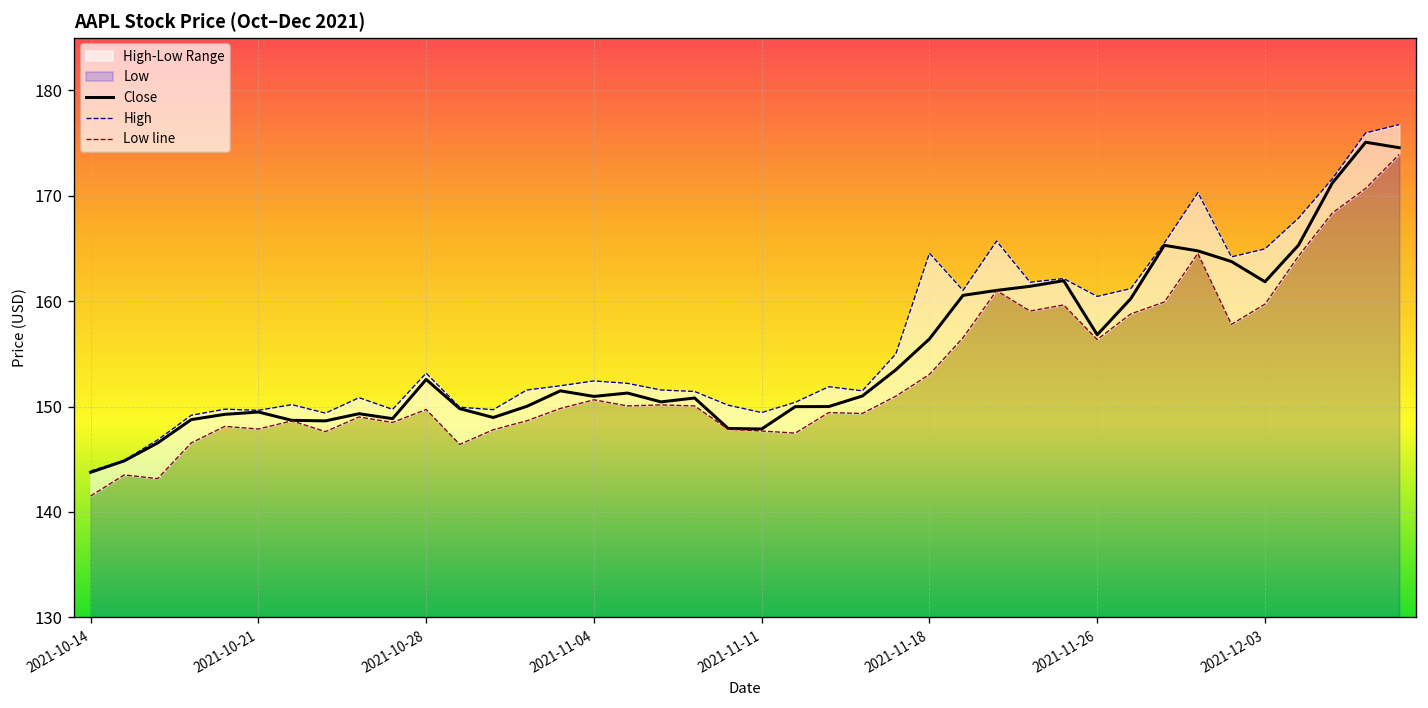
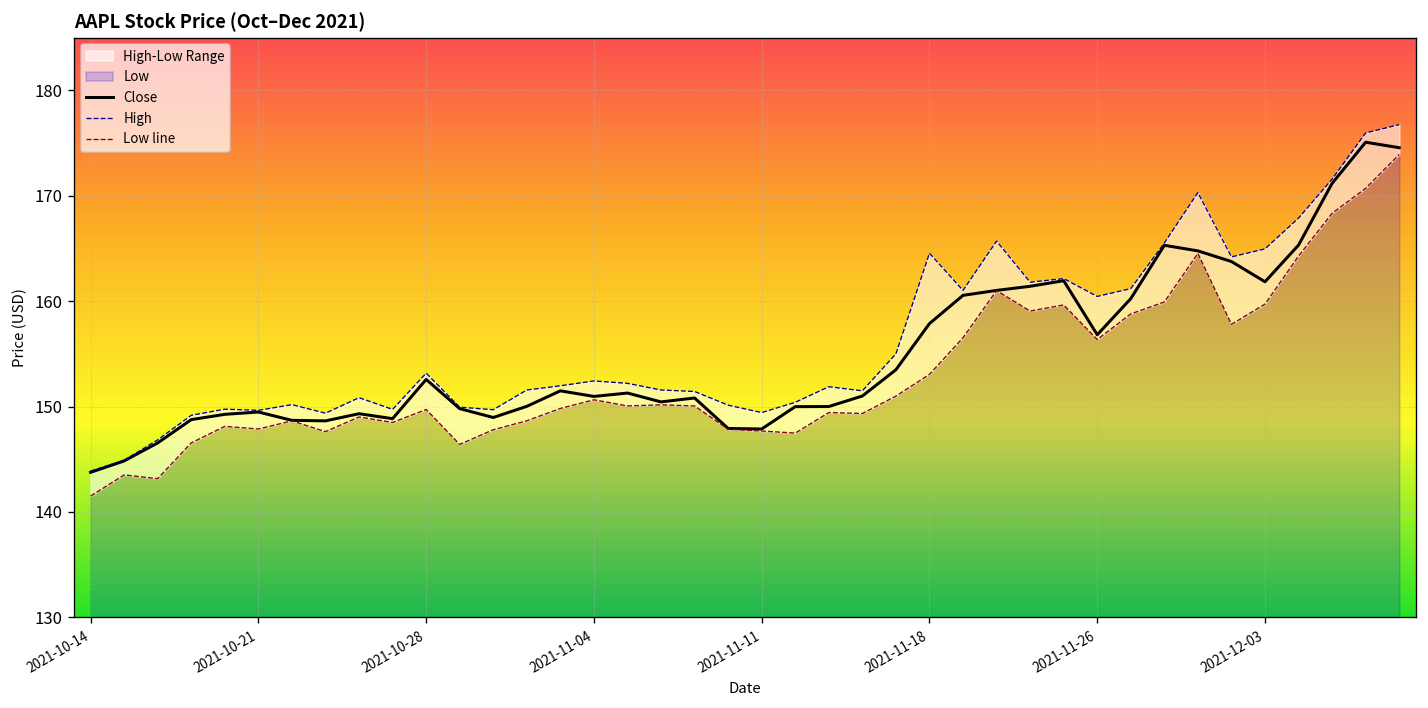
  {
    "Close": {
      "2021-10-28": 153,
      "2021-11-04": 151,
-     "2021-11-18": 156,
+     "2021-11-18": 158,
      "2021-11-26": 157,
      "2021-12-03": 162
    },
    "High-Low Range": {
      "2021-10-28": 153,
      "2021-11-04": 152,
      "2021-11-11": 149,
      "2021-11-18": 165,
      "2021-11-26": 160,
      "2021-12-03": 165
    },
    "Low": {
      "2021-10-14": 142,
      "2021-10-21": 148,
      "2021-10-28": 150,
      "2021-11-04": 151,
      "2021-11-18": 153,
      "2021-11-26": 156,
      "2021-12-03": 160
    }
  }
